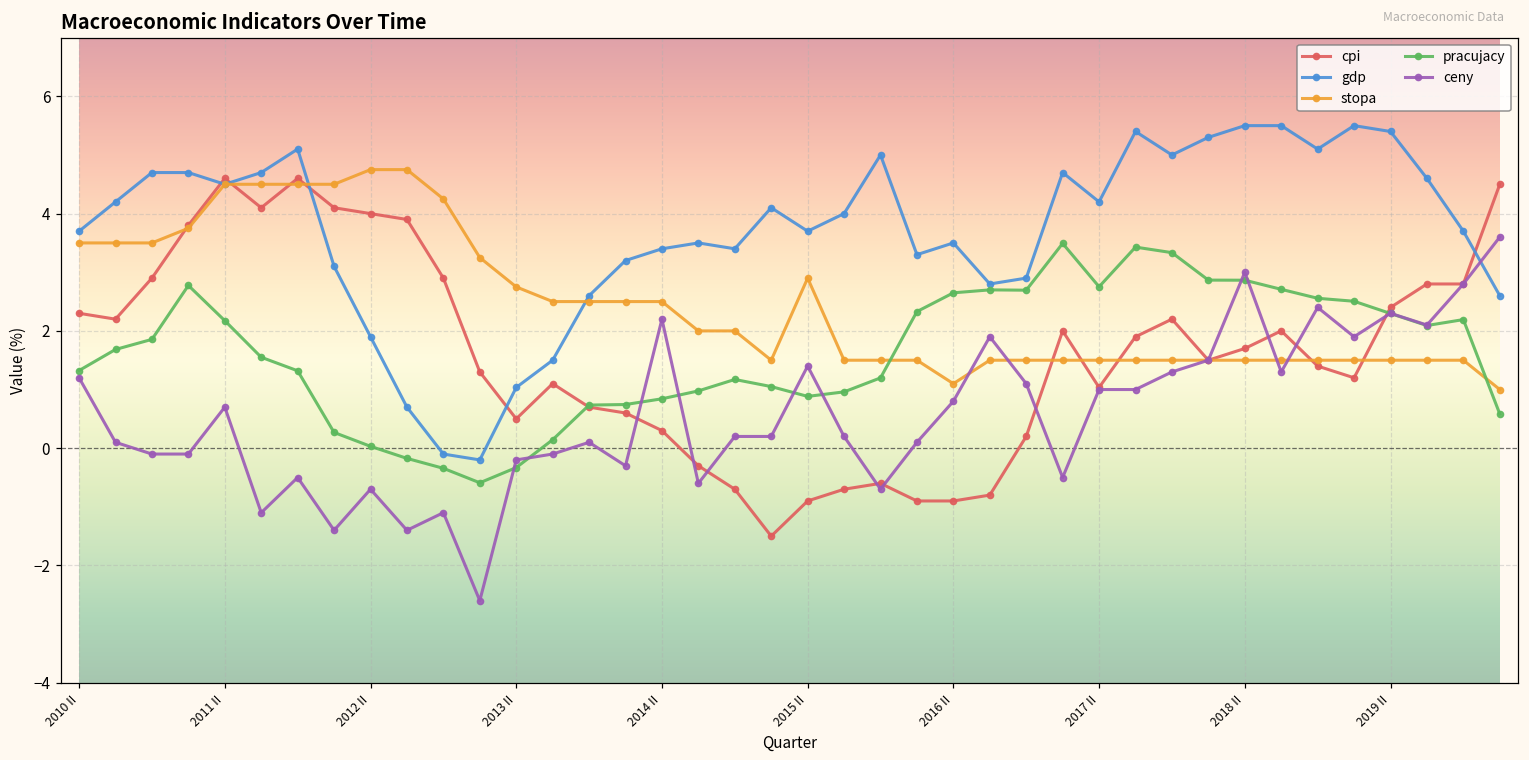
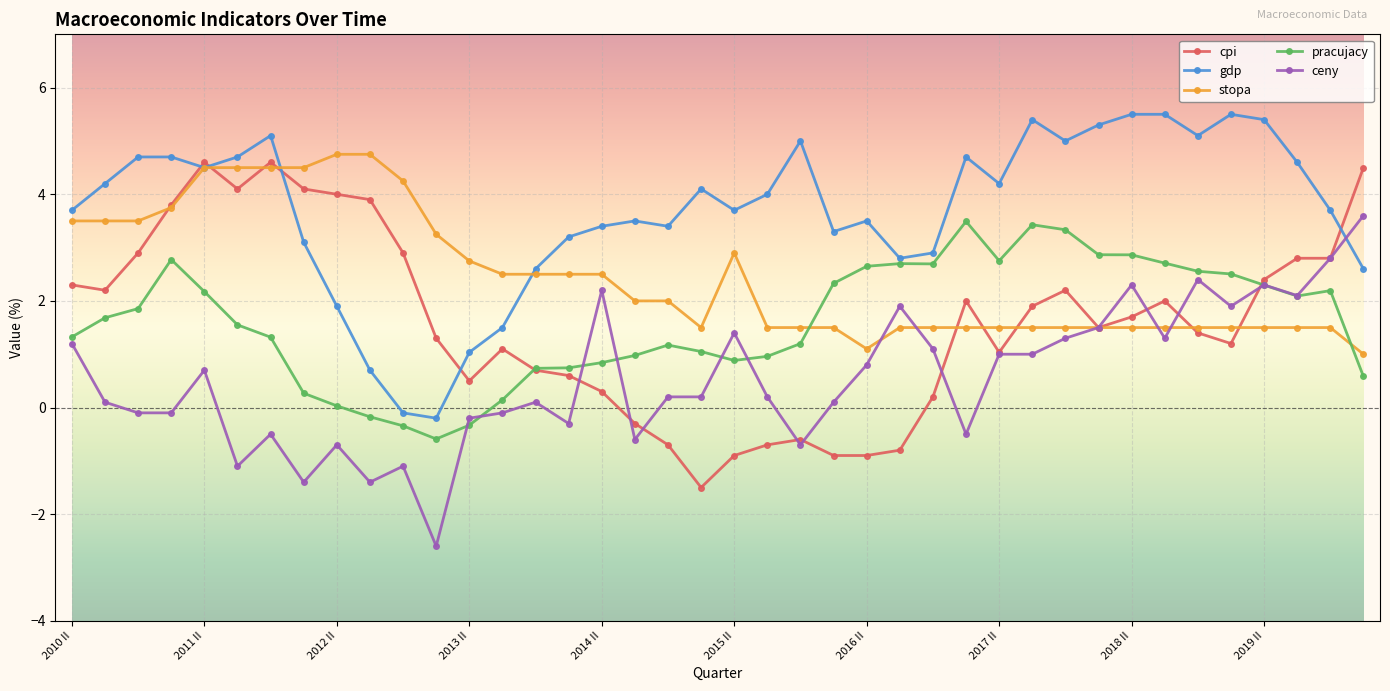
  {
    "cpi": {
      "2010 II": 2.3,
      "2011 II": 4.6,
      "2012 II": 4.0,
      "2013 II": 0.5,
      "2014 II": 0.3,
      "2015 II": -0.9,
      "2016 II": -0.9,
      "2018 II": 1.7,
      "2019 II": 2.4
    },
    "gdp": {
      "2010 II": 3.7,
      "2012 II": 1.9,
      "2013 II": 1.0,
      "2014 II": 3.4,
      "2015 II": 3.7,
      "2016 II": 3.5,
      "2017 II": 4.2,
      "2018 II": 5.5,
      "2019 II": 5.4
    },
    "stopa": {
      "2010 II": 3.5,
      "2012 II": 4.8,
      "2013 II": 2.8,
      "2014 II": 2.5,
      "2015 II": 2.9,
      "2016 II": 1.1,
      "2017 II": 1.5,
      "2018 II": 1.5,
      "2019 II": 1.5
    },
    "pracujacy": {
      "2010 II": 1.3,
      "2011 II": 2.2,
      "2012 II": 0.0,
      "2013 II": -0.3,
      "2014 II": 0.8,
      "2015 II": 0.9,
      "2016 II": 2.6,
      "2017 II": 2.8,
      "2018 II": 2.9
    },
    "ceny": {
      "2010 II": 1.2,
      "2011 II": 0.7,
      "2012 II": -0.7,
      "2013 II": -0.2,
      "2014 II": 2.2,
      "2015 II": 1.4,
      "2016 II": 0.8,
-     "2018 II": 3.0
+     "2018 II": 2.3
    }
  }
